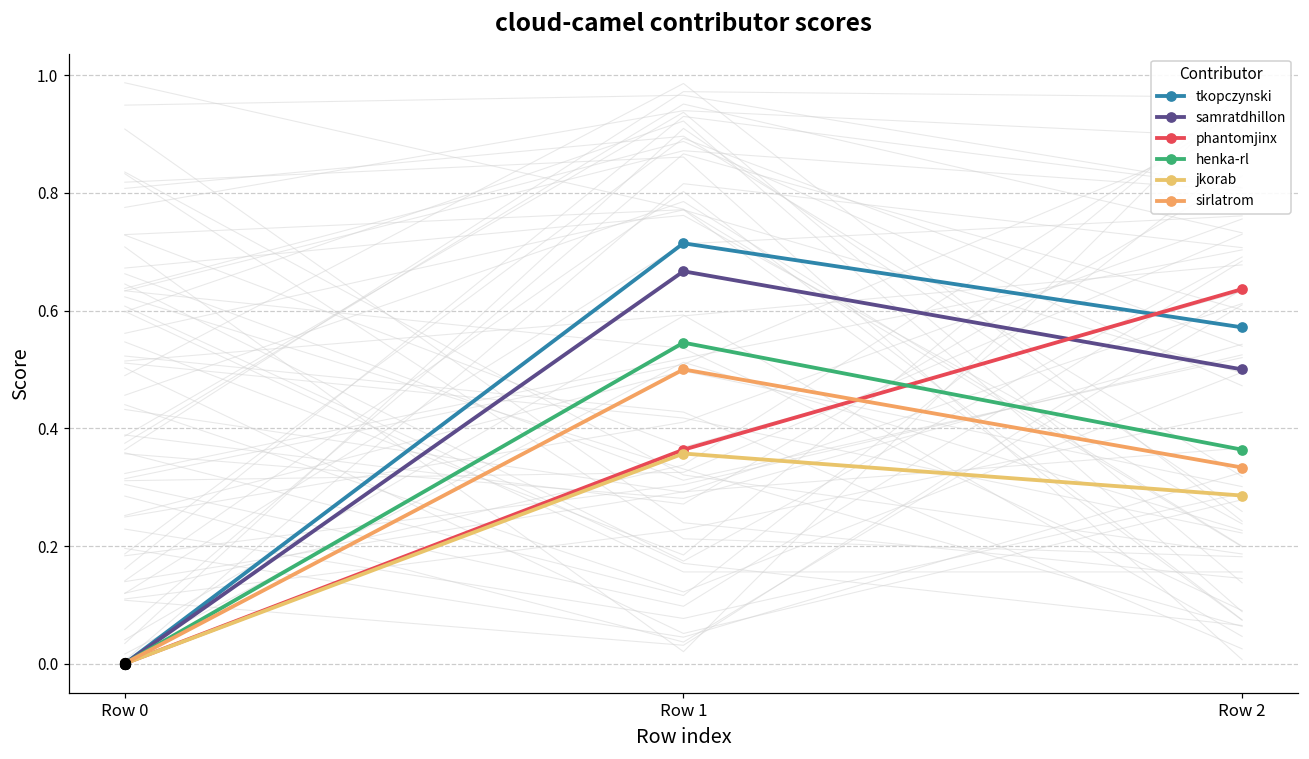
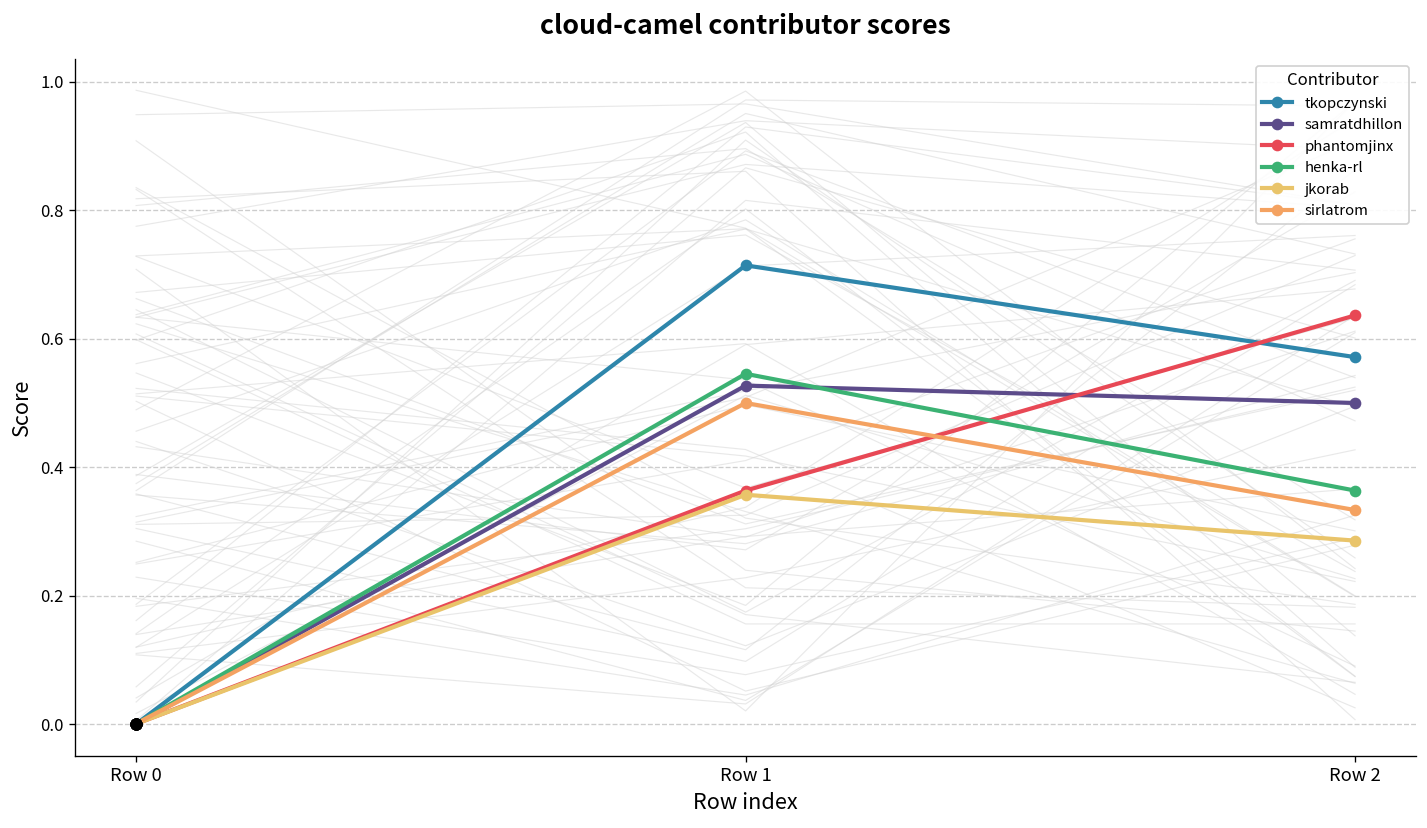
  {
    "tkopczynski": {
      "Row 2": 0.57
    },
    "samratdhillon": {
-     "Row 1": 0.67,
+     "Row 1": 0.53,
      "Row 2": 0.50
    },
    "henka-rl": {
      "Row 1": 0.55
    }
  }
